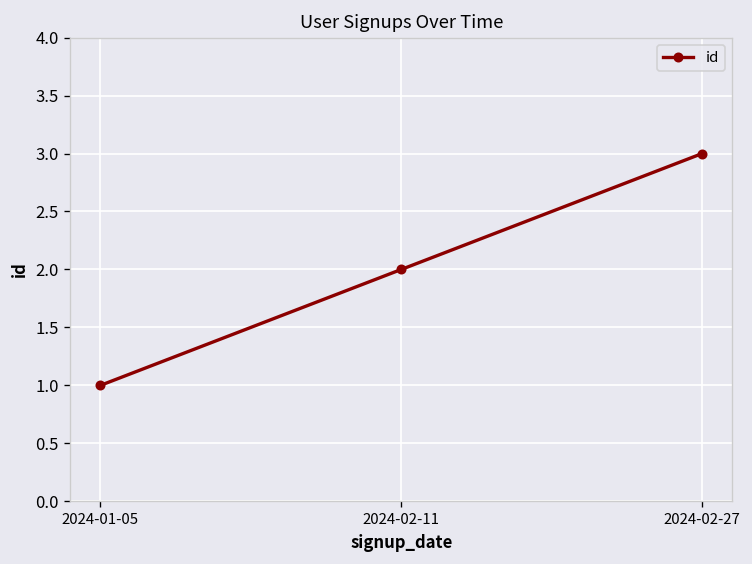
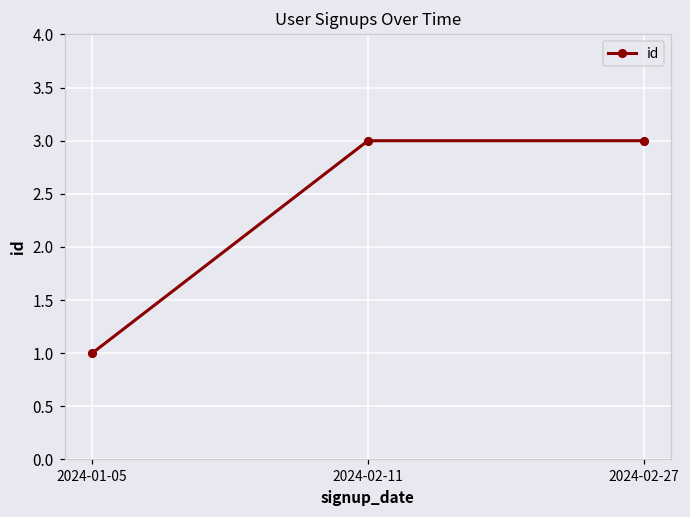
  {
    "2024-01-05": 1,
-   "2024-02-11": 2,
+   "2024-02-11": 3,
    "2024-02-27": 3
  }
